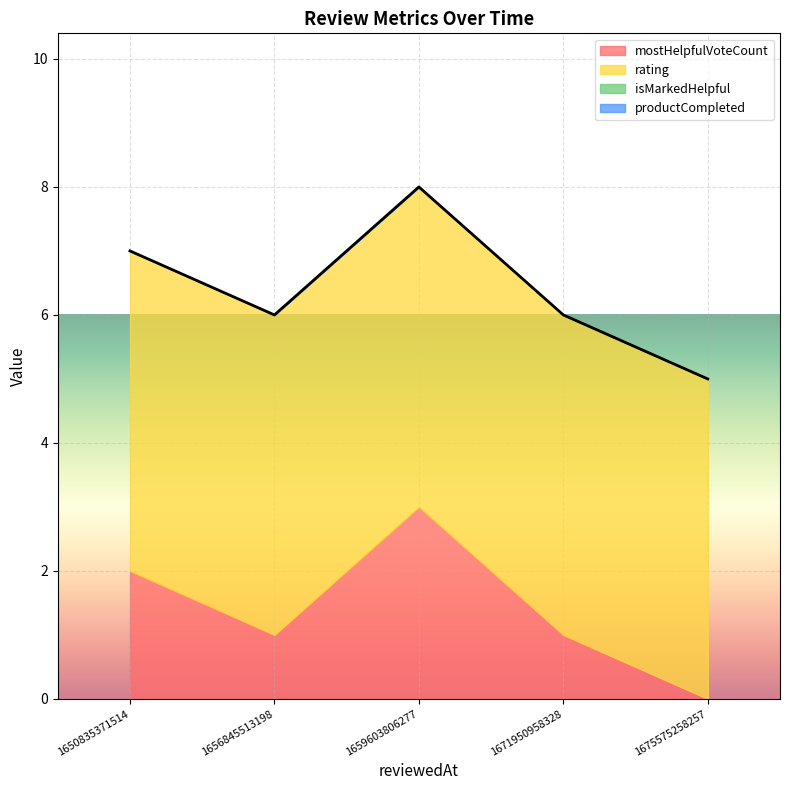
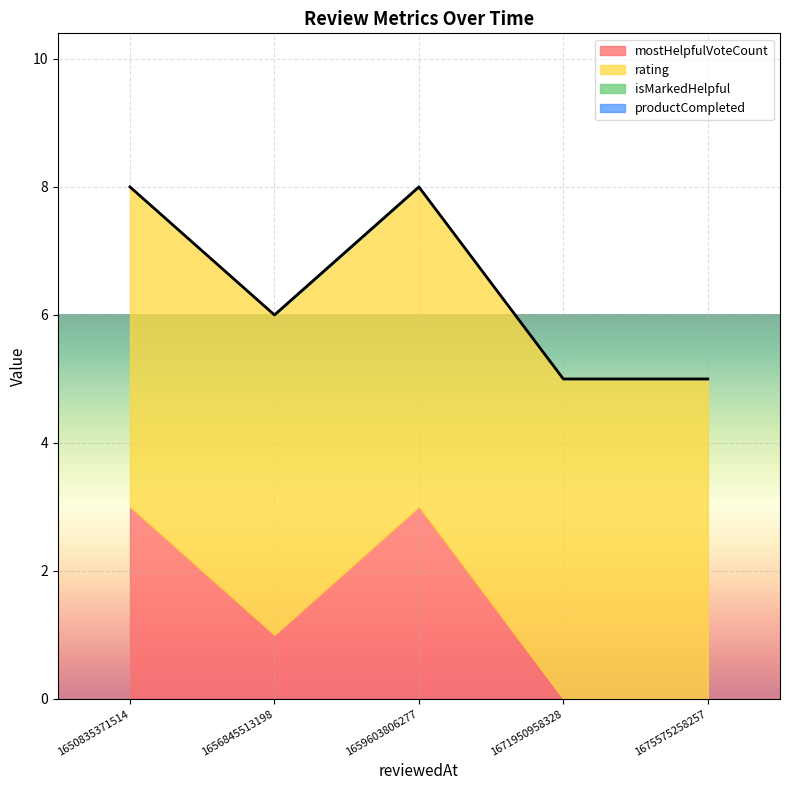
  {
    "mostHelpfulVoteCount": {
-     "1650835371514": 2,
+     "1650835371514": 3,
      "1656845513198": 1,
      "1659603806277": 3,
-     "1671950958328": 1,
+     "1671950958328": 0,
      "1675575258257": 0
    }
  }
